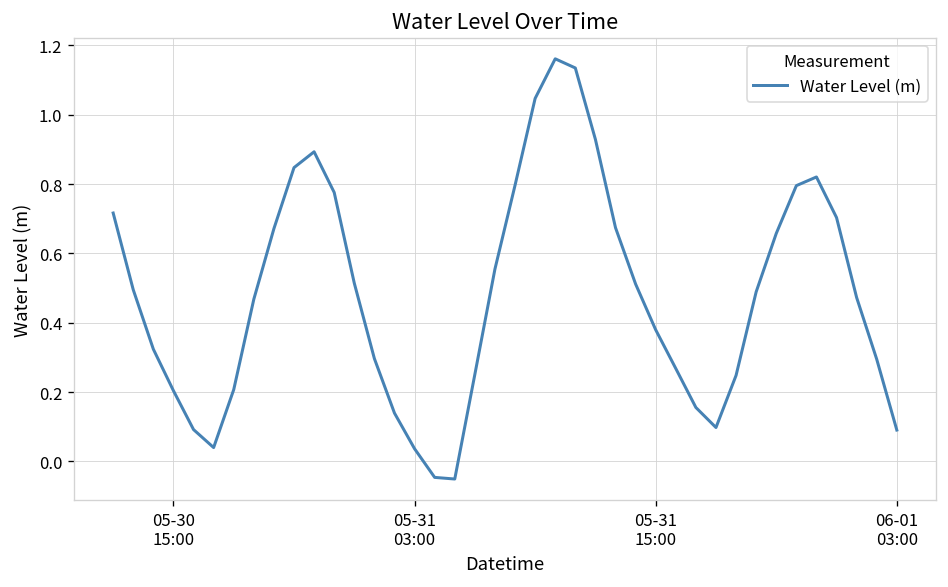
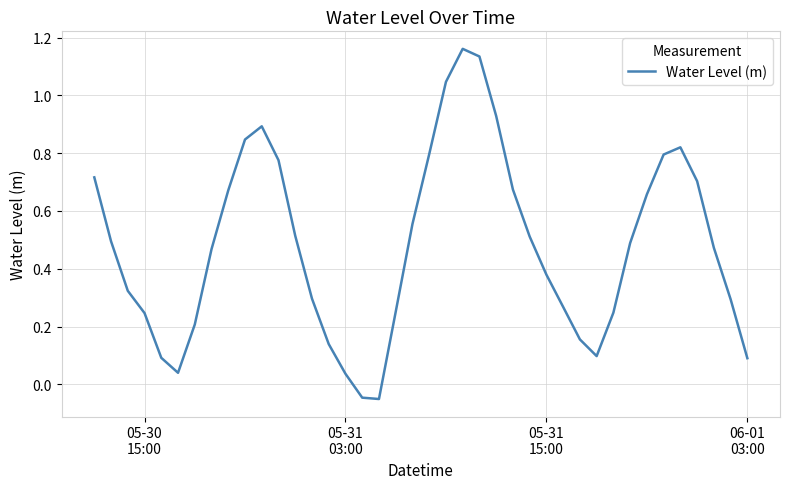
  {
-   "05-30 15:00": 0.20,
+   "05-30 15:00": 0.25,
    "05-31 03:00": 0.04,
    "05-31 15:00": 0.38,
    "06-01 03:00": 0.09
  }
